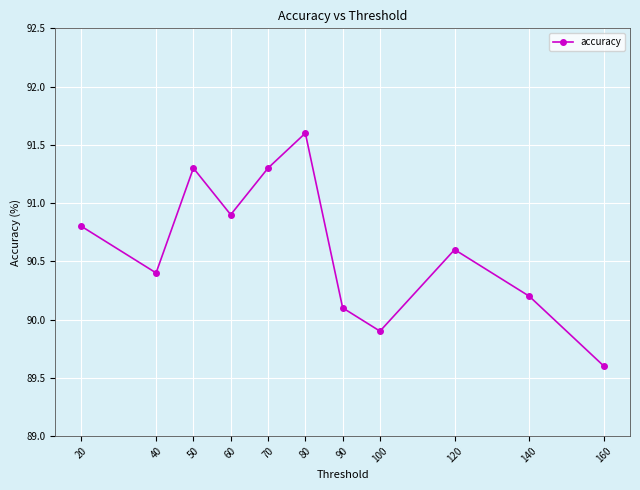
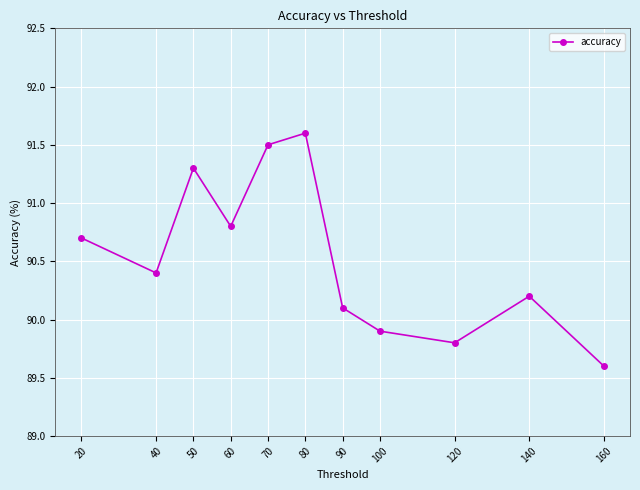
  {
-   "20": 90.8,
+   "20": 90.7,
    "40": 90.4,
    "50": 91.3,
-   "60": 90.9,
-   "70": 91.3,
+   "60": 90.8,
+   "70": 91.5,
    "80": 91.6,
    "90": 90.1,
    "100": 89.9,
-   "120": 90.6,
+   "120": 89.8,
    "140": 90.2,
    "160": 89.6
  }
